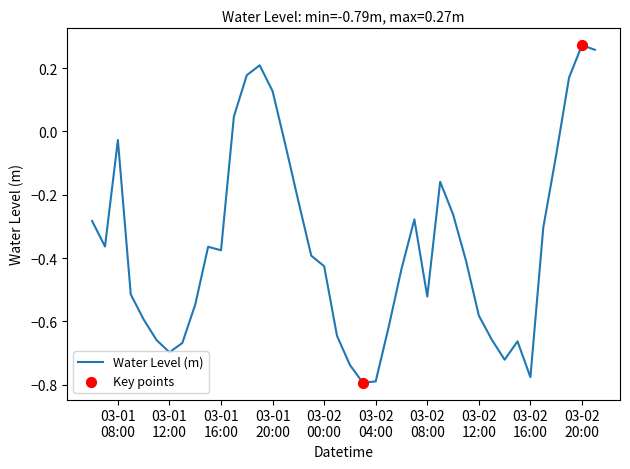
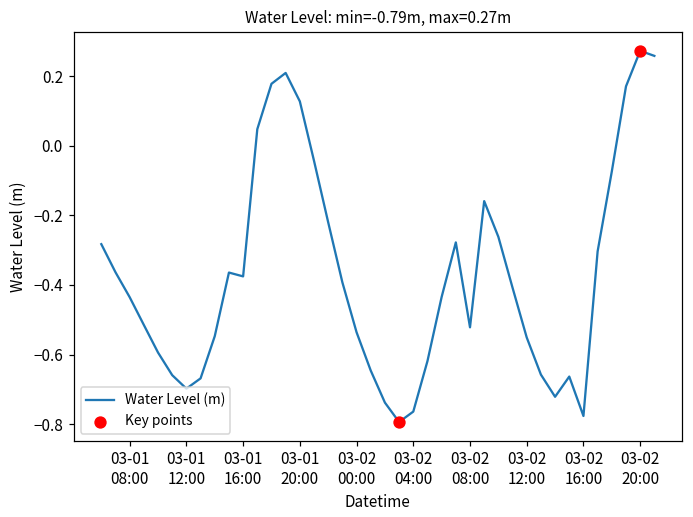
  {
    "Water Level (m)": {
-     "03-01 08:00": -0.03,
+     "03-01 08:00": -0.44,
      "03-01 16:00": -0.38,
      "03-01 20:00": 0.13,
-     "03-02 00:00": -0.43,
-     "03-02 04:00": -0.79,
+     "03-02 00:00": -0.54,
+     "03-02 04:00": -0.76,
      "03-02 08:00": -0.52,
-     "03-02 12:00": -0.58,
+     "03-02 12:00": -0.55,
      "03-02 16:00": -0.78
    }
  }
